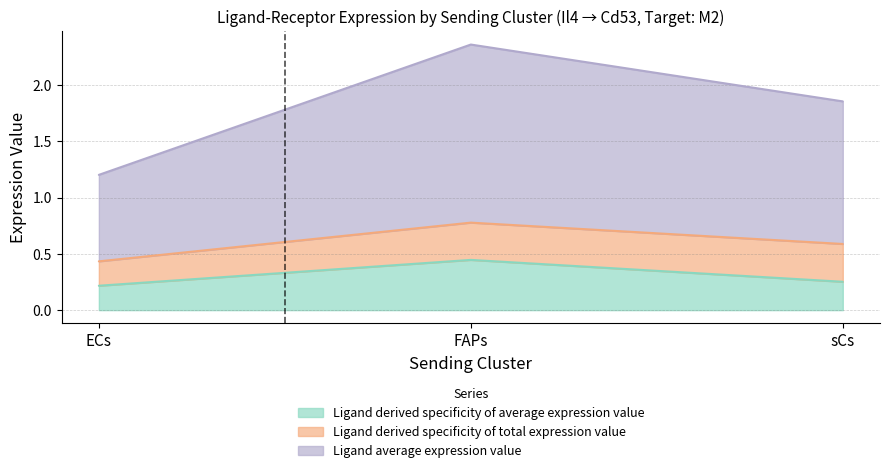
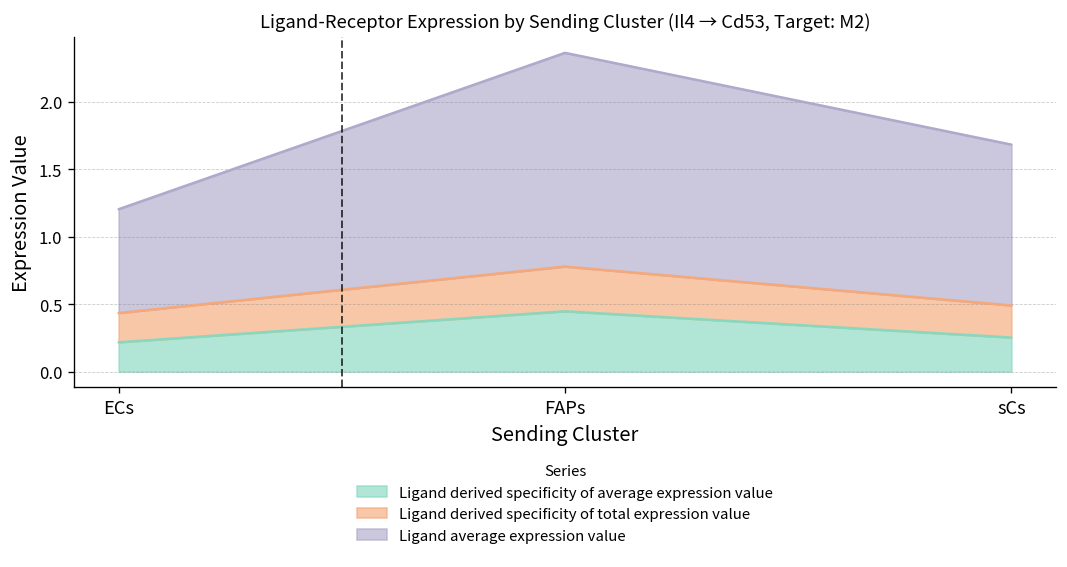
  {
    "Ligand derived specificity of average expression value": {
      "ECs": 0.22,
      "FAPs": 0.45,
      "sCs": 0.25
    },
    "Ligand derived specificity of total expression value": {
      "ECs": 0.22,
      "FAPs": 0.33,
-     "sCs": 0.34
+     "sCs": 0.24
    },
    "Ligand average expression value": {
      "ECs": 0.77,
      "FAPs": 1.58,
-     "sCs": 1.27
+     "sCs": 1.19
    }
  }
